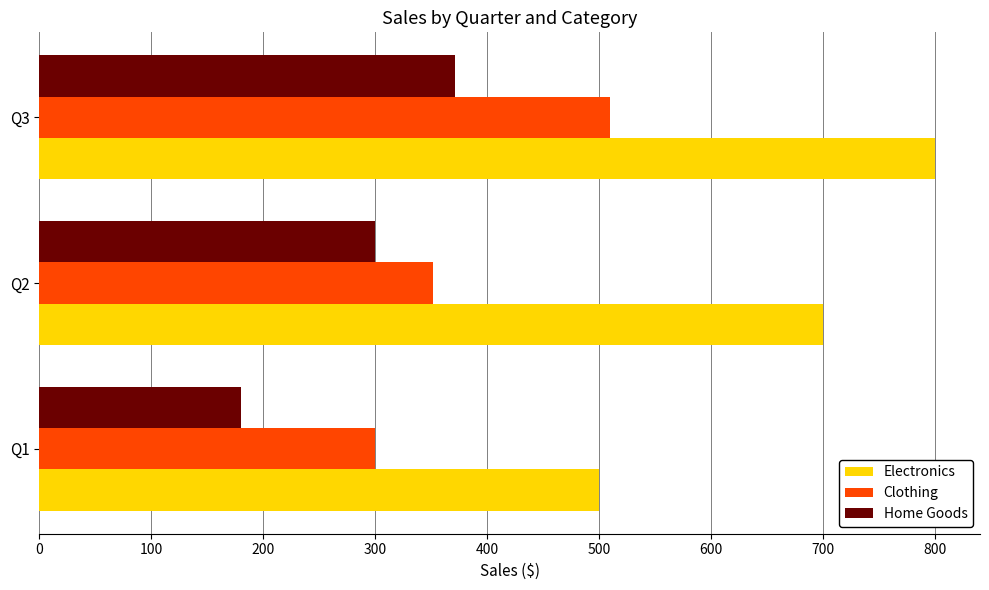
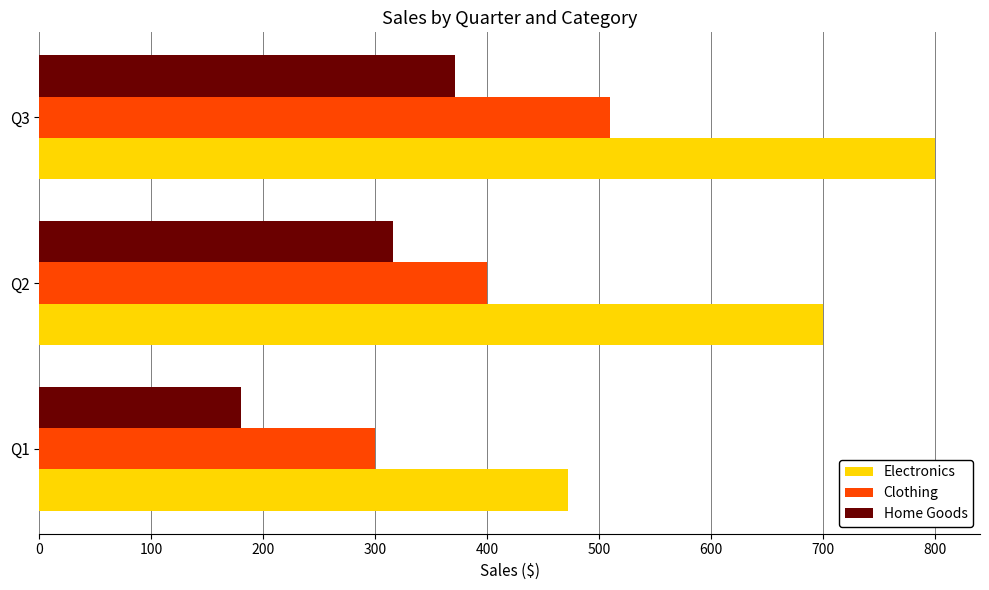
  {
    "Electronics": {
      "Q3": 800,
      "Q2": 700,
-     "Q1": 500
+     "Q1": 472
    },
    "Clothing": {
      "Q3": 509,
-     "Q2": 352,
+     "Q2": 400,
      "Q1": 300
    },
    "Home Goods": {
      "Q3": 371,
-     "Q2": 300,
+     "Q2": 315,
      "Q1": 180
    }
  }
